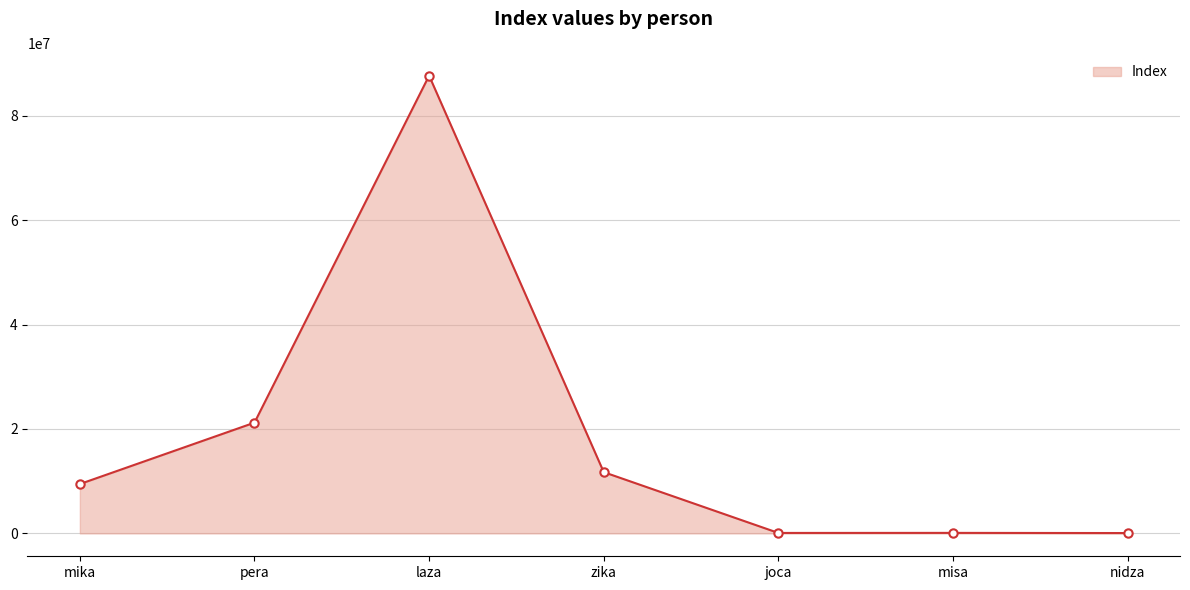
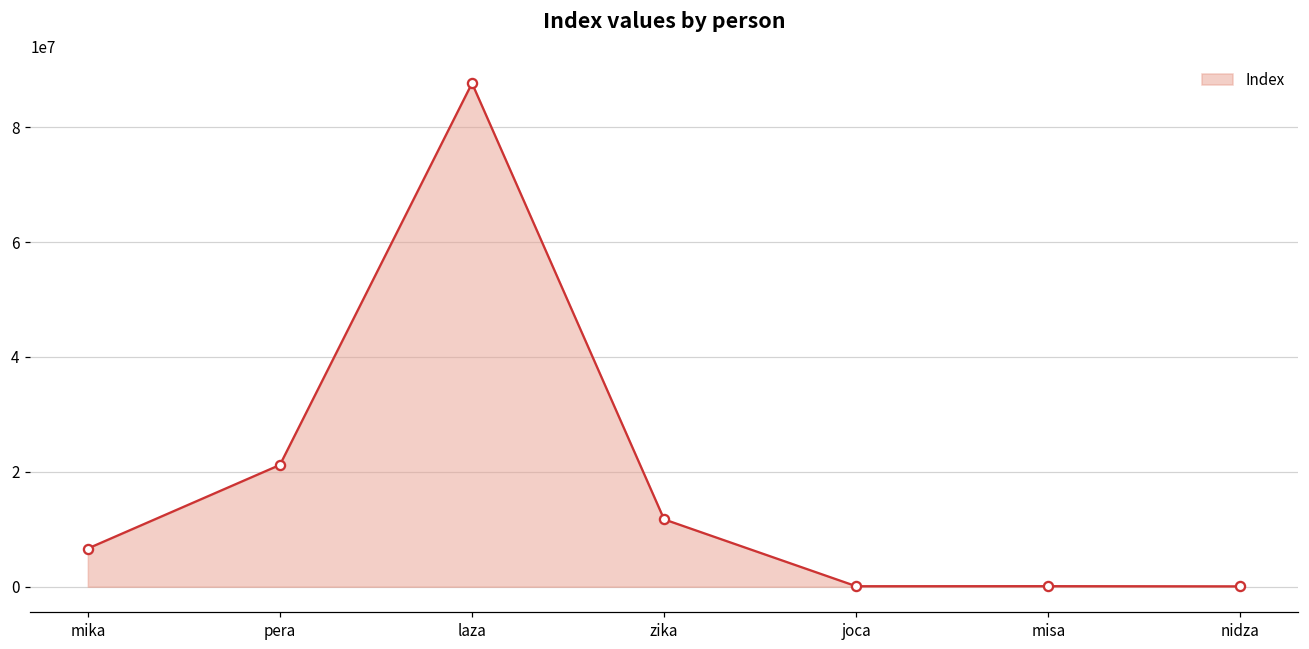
  {
-   "mika": 9000000,
+   "mika": 7000000,
    "pera": 21000000,
    "laza": 88000000,
    "zika": 12000000,
    "joca": 0,
    "misa": 0,
    "nidza": 0
  }
